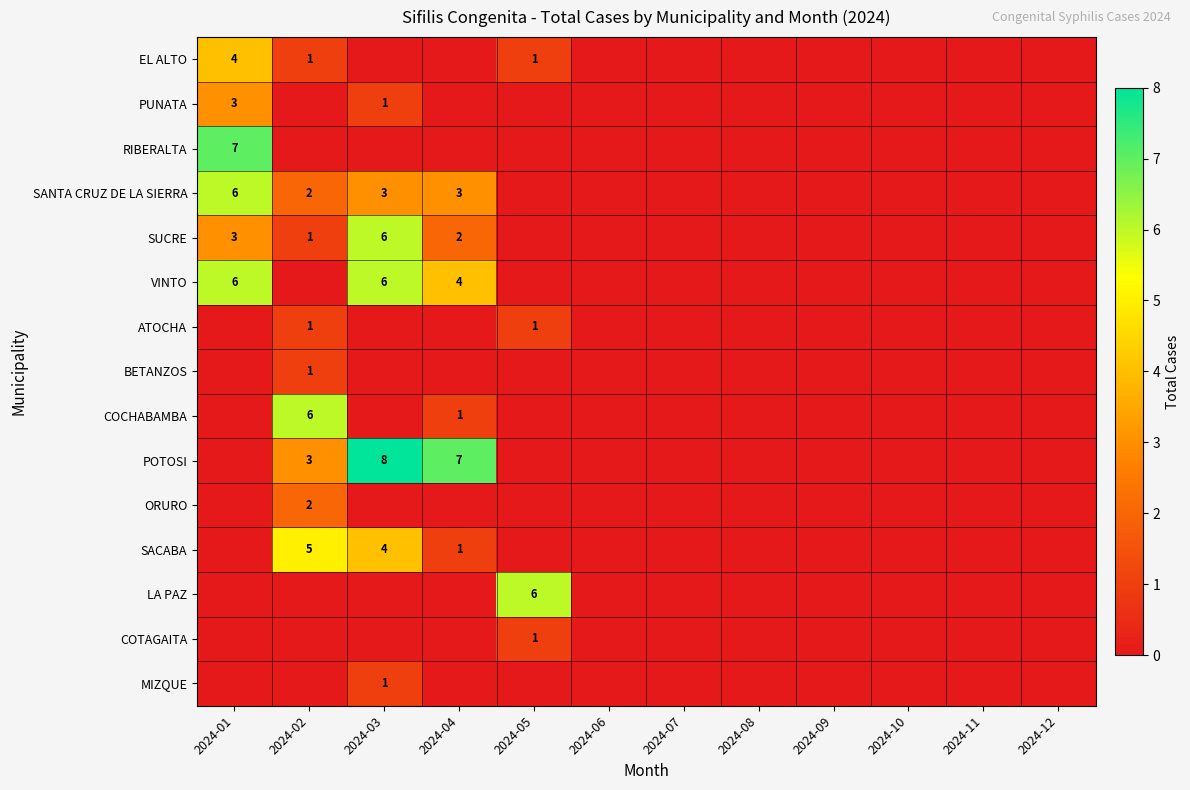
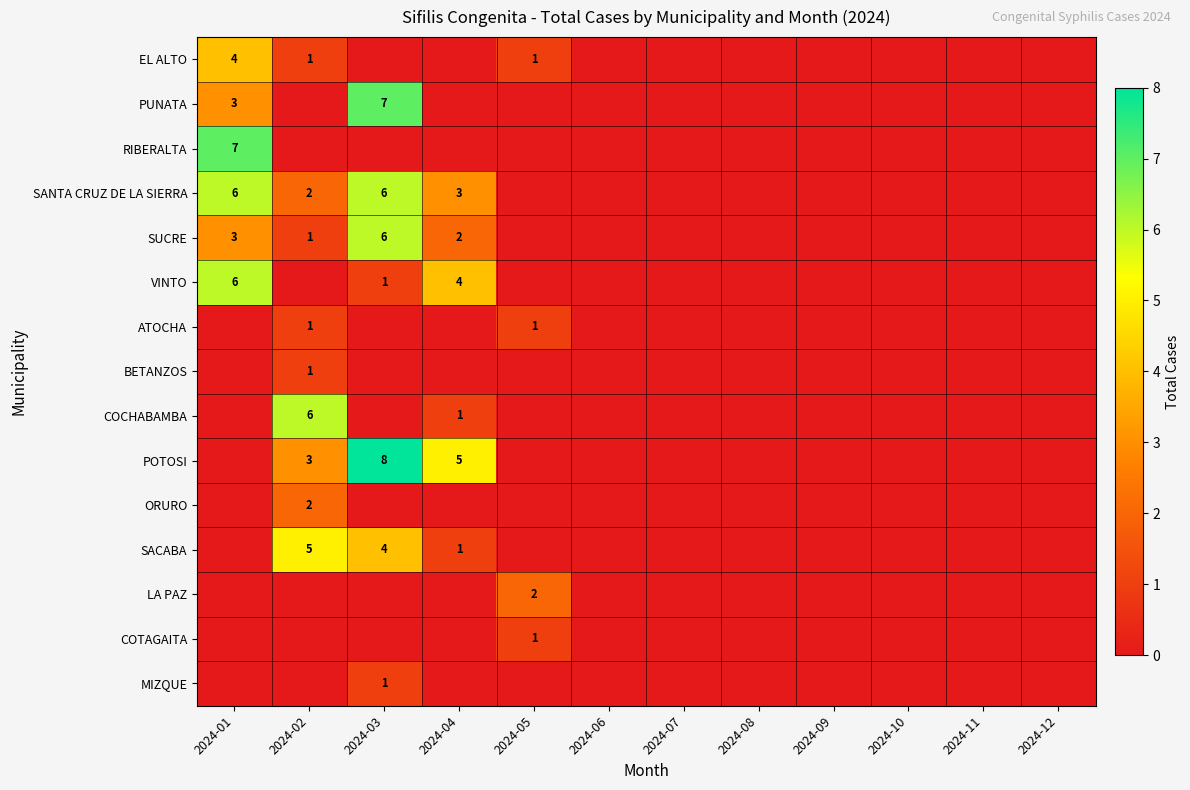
  {
    "EL ALTO": {
      "2024-01": 4,
      "2024-02": 1,
      "2024-05": 1
    },
    "PUNATA": {
      "2024-01": 3,
-     "2024-03": 1
+     "2024-03": 7
    },
    "RIBERALTA": {
      "2024-01": 7
    },
    "SANTA CRUZ DE LA SIERRA": {
      "2024-01": 6,
      "2024-02": 2,
-     "2024-03": 3,
+     "2024-03": 6,
      "2024-04": 3
    },
    "SUCRE": {
      "2024-01": 3,
      "2024-02": 1,
      "2024-03": 6,
      "2024-04": 2
    },
    "VINTO": {
      "2024-01": 6,
-     "2024-03": 6,
+     "2024-03": 1,
      "2024-04": 4
    },
    "ATOCHA": {
      "2024-02": 1,
      "2024-05": 1
    },
    "BETANZOS": {
      "2024-02": 1
    },
    "COCHABAMBA": {
      "2024-02": 6,
      "2024-04": 1
    },
    "POTOSI": {
      "2024-02": 3,
      "2024-03": 8,
-     "2024-04": 7
+     "2024-04": 5
    },
    "ORURO": {
      "2024-02": 2
    },
    "SACABA": {
      "2024-02": 5,
      "2024-03": 4,
      "2024-04": 1
    },
    "LA PAZ": {
-     "2024-05": 6
+     "2024-05": 2
    },
    "COTAGAITA": {
      "2024-05": 1
    },
    "MIZQUE": {
      "2024-03": 1
    }
  }
